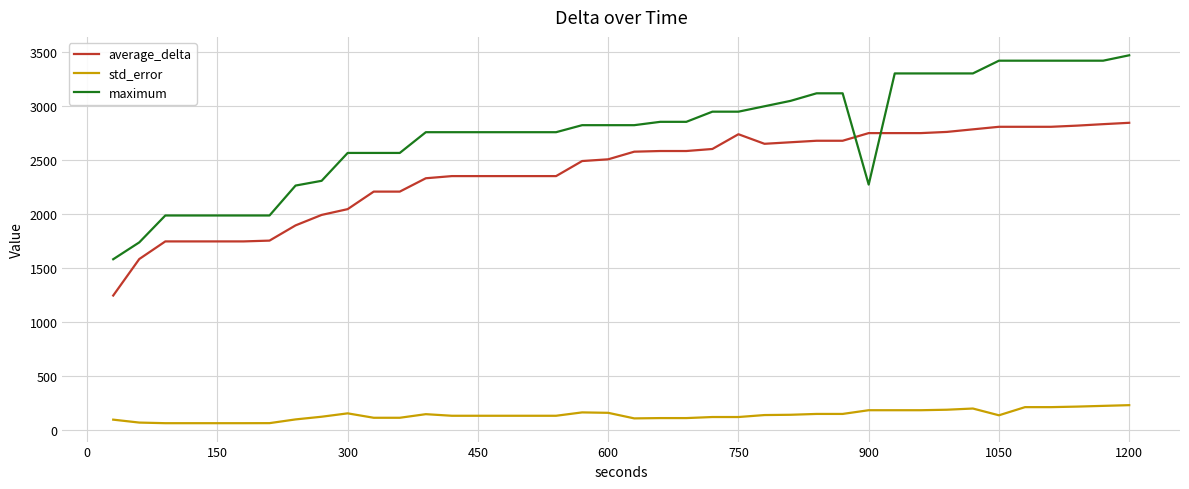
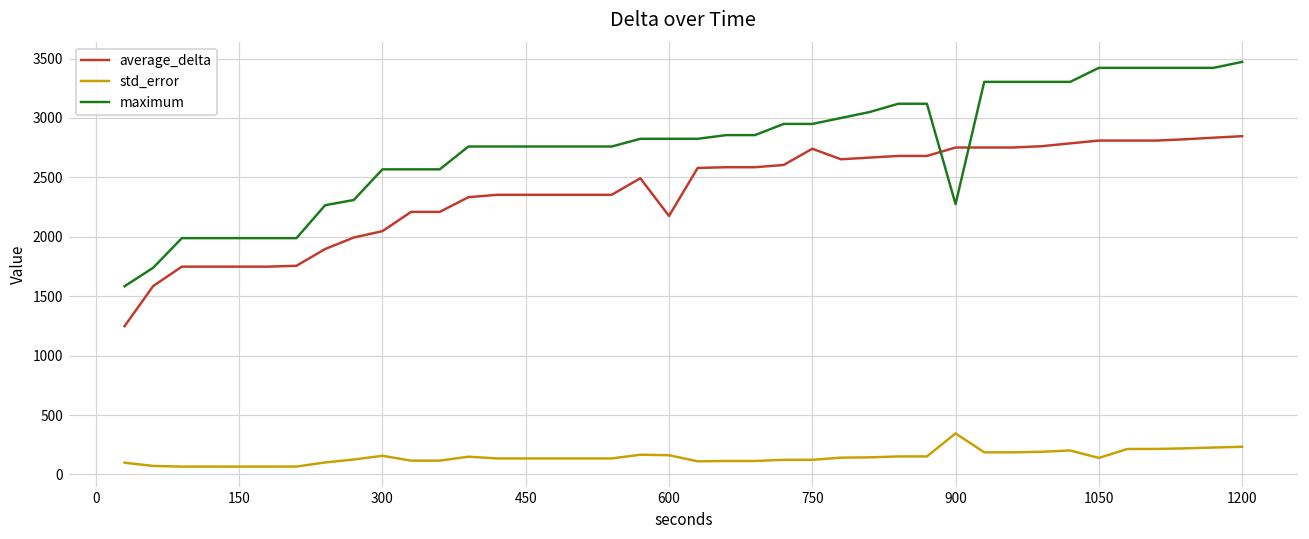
  {
    "average_delta": {
      "150": 1750,
      "300": 2050,
      "450": 2350,
-     "600": 2510,
+     "600": 2180,
      "750": 2740,
      "900": 2750,
      "1050": 2810,
      "1200": 2850
    },
    "std_error": {
      "150": 70,
      "300": 160,
      "450": 140,
      "600": 160,
      "750": 120,
-     "900": 190,
+     "900": 350,
      "1050": 140,
      "1200": 230
    },
    "maximum": {
      "150": 1990,
      "300": 2570,
      "450": 2760,
      "600": 2830,
      "750": 2950,
      "900": 2280,
      "1050": 3420,
      "1200": 3470
    }
  }
